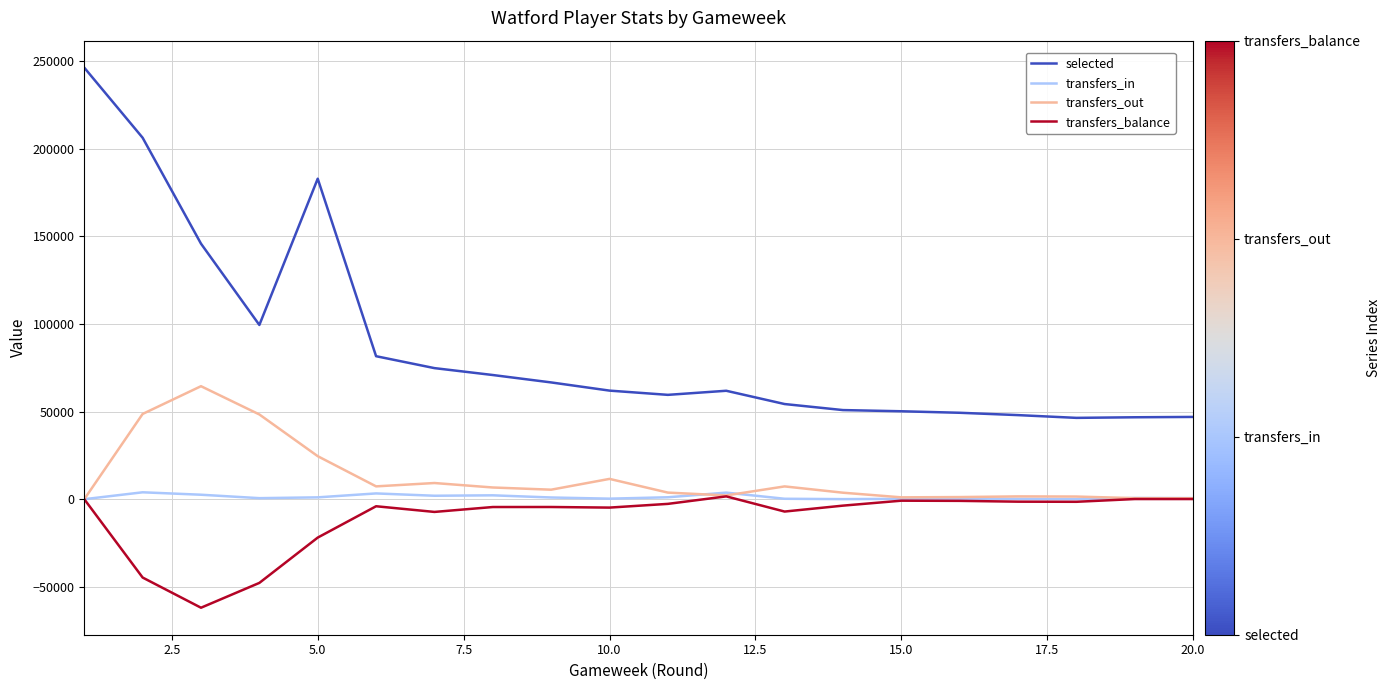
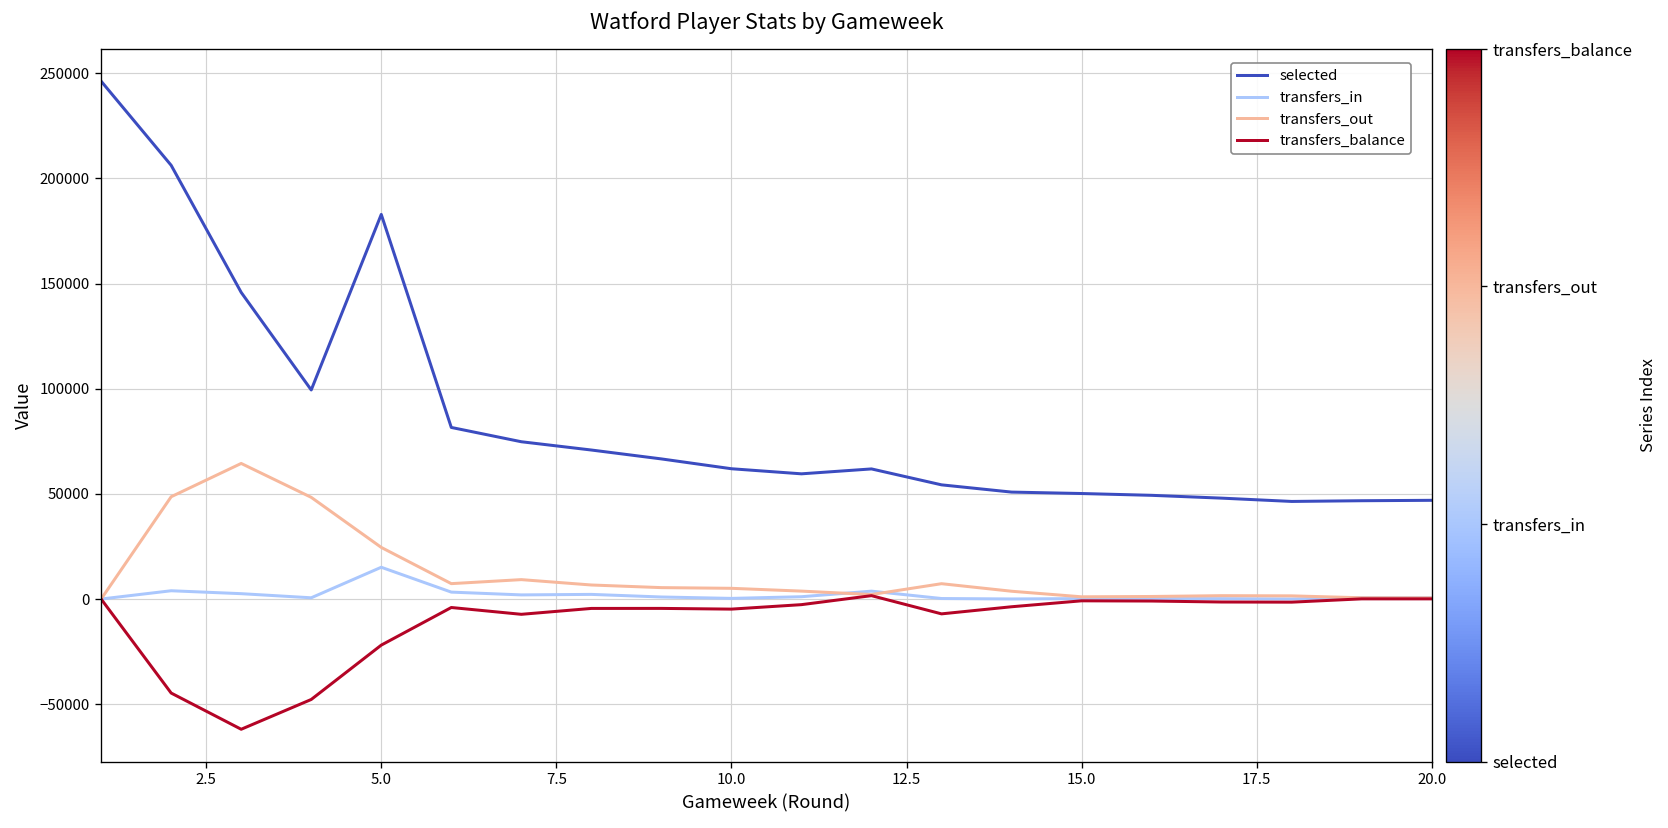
  {
    "selected": {
      "5.0": 183000,
      "10.0": 62000,
      "15.0": 50000,
      "20.0": 47000
    },
    "transfers_in": {
-     "5.0": 1000,
+     "5.0": 15000,
      "10.0": 0
    },
    "transfers_out": {
      "5.0": 25000,
-     "10.0": 12000
+     "10.0": 5000
    },
    "transfers_balance": {
      "5.0": -22000,
      "10.0": -5000
    }
  }
